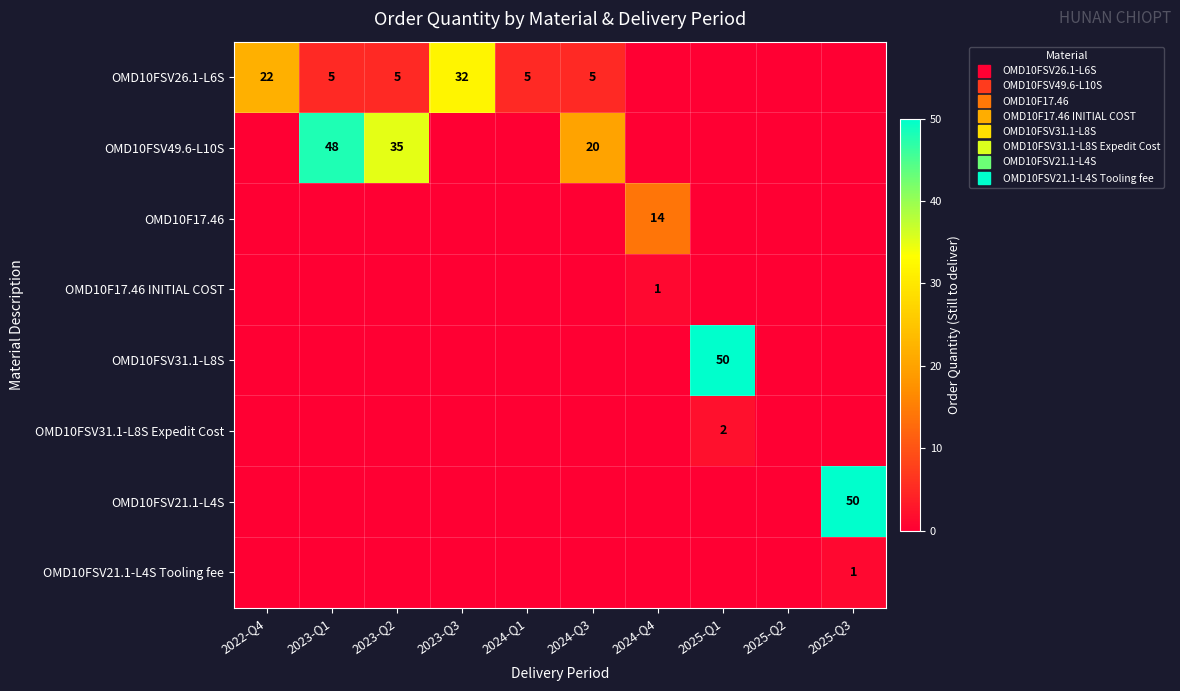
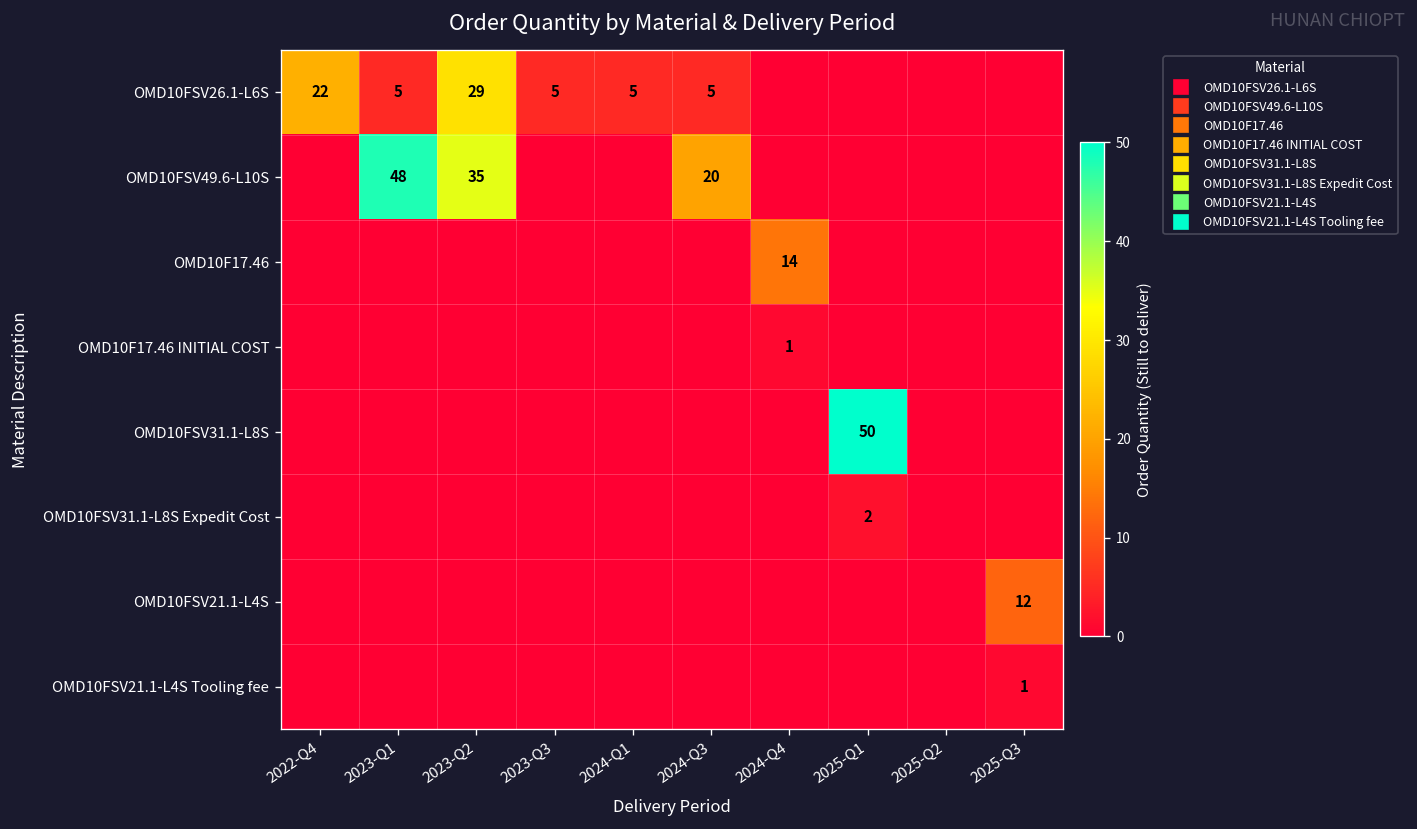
  {
    "OMD10FSV26.1-L6S": {
      "2022-Q4": 22,
      "2023-Q1": 5,
-     "2023-Q2": 5,
-     "2023-Q3": 32,
+     "2023-Q2": 29,
+     "2023-Q3": 5,
      "2024-Q1": 5,
      "2024-Q3": 5
    },
    "OMD10FSV49.6-L10S": {
      "2023-Q1": 48,
      "2023-Q2": 35,
      "2024-Q3": 20
    },
    "OMD10F17.46": {
      "2024-Q4": 14
    },
    "OMD10F17.46 INITIAL COST": {
      "2024-Q4": 1
    },
    "OMD10FSV31.1-L8S": {
      "2025-Q1": 50
    },
    "OMD10FSV31.1-L8S Expedit Cost": {
      "2025-Q1": 2
    },
    "OMD10FSV21.1-L4S": {
-     "2025-Q3": 50
+     "2025-Q3": 12
    },
    "OMD10FSV21.1-L4S Tooling fee": {
      "2025-Q3": 1
    }
  }
